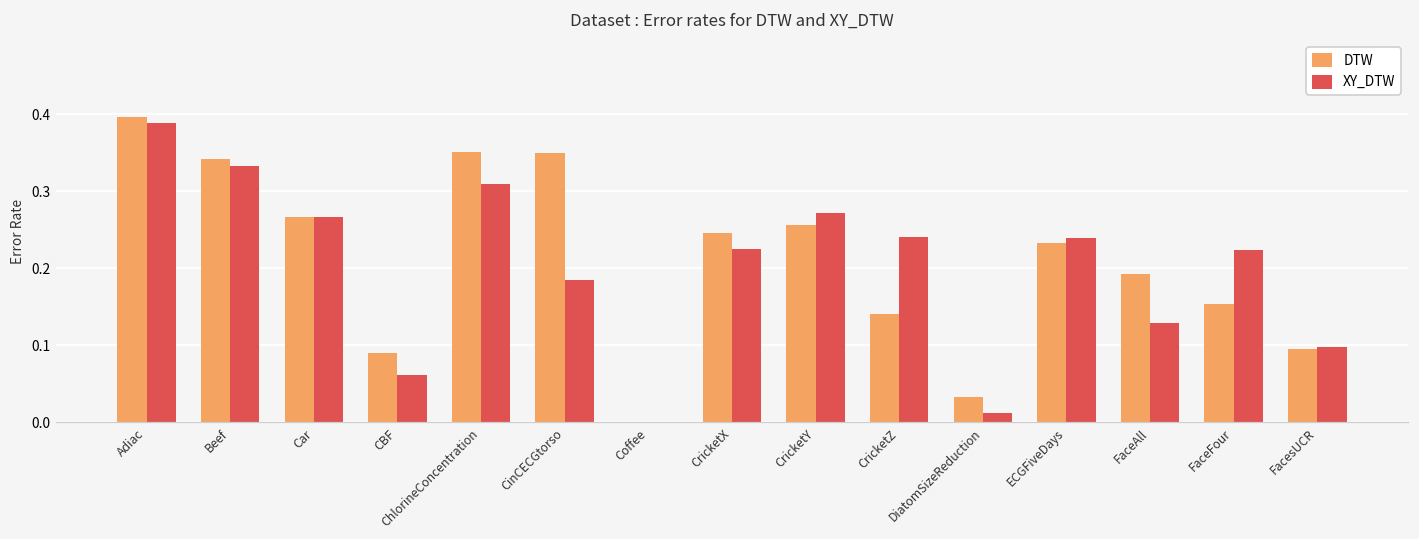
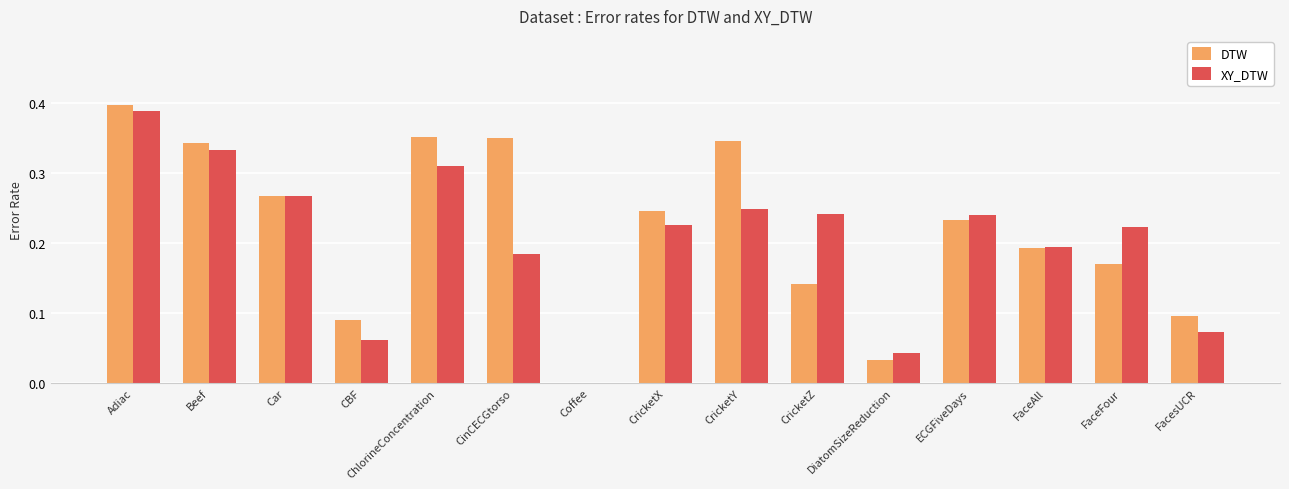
  {
    "DTW": {
      "Adiac": 0.40,
      "Beef": 0.34,
      "Car": 0.27,
      "CBF": 0.09,
      "ChlorineConcentration": 0.35,
      "CinCECGtorso": 0.35,
      "Coffee": 0.00,
      "CricketX": 0.25,
-     "CricketY": 0.26,
+     "CricketY": 0.35,
      "CricketZ": 0.14,
      "DiatomSizeReduction": 0.03,
      "ECGFiveDays": 0.23,
      "FaceAll": 0.19,
-     "FaceFour": 0.15,
+     "FaceFour": 0.17,
      "FacesUCR": 0.10
    },
    "XY_DTW": {
      "Adiac": 0.39,
      "Beef": 0.33,
      "Car": 0.27,
      "CBF": 0.06,
      "ChlorineConcentration": 0.31,
      "CinCECGtorso": 0.18,
      "Coffee": 0.00,
      "CricketX": 0.23,
-     "CricketY": 0.27,
+     "CricketY": 0.25,
      "CricketZ": 0.24,
-     "DiatomSizeReduction": 0.01,
+     "DiatomSizeReduction": 0.04,
      "ECGFiveDays": 0.24,
-     "FaceAll": 0.13,
+     "FaceAll": 0.19,
      "FaceFour": 0.22,
-     "FacesUCR": 0.10
+     "FacesUCR": 0.07
    }
  }
